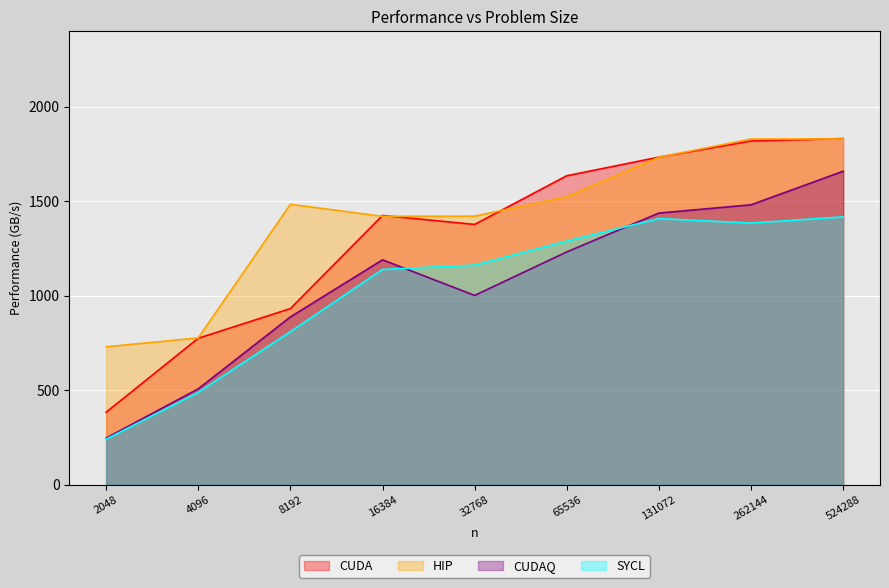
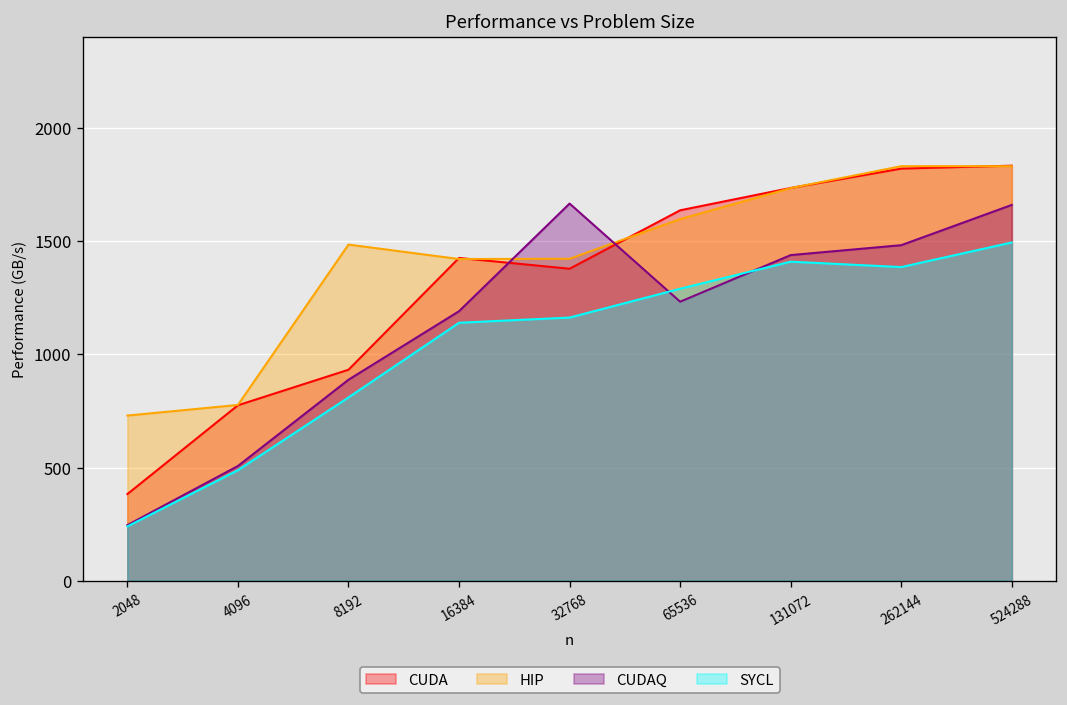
  {
    "CUDA": {
      "2048": 380,
      "8192": 930,
      "32768": 1380,
      "65536": 1640
    },
    "HIP": {
      "2048": 730,
      "8192": 1480,
      "32768": 1420,
-     "65536": 1520
+     "65536": 1600
    },
    "CUDAQ": {
      "4096": 510,
      "8192": 890,
      "16384": 1190,
-     "32768": 1000,
+     "32768": 1660,
      "65536": 1230,
      "131072": 1440,
      "262144": 1480,
      "524288": 1660
    },
    "SYCL": {
      "4096": 490,
      "8192": 810,
      "16384": 1140,
      "32768": 1160,
      "65536": 1290,
      "131072": 1410,
      "262144": 1380,
-     "524288": 1420
+     "524288": 1490
    }
  }
